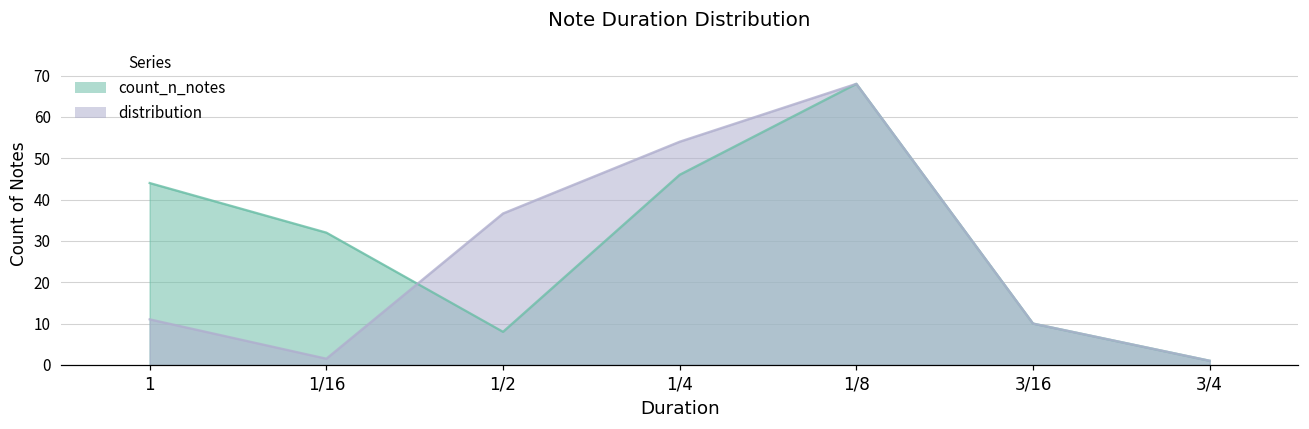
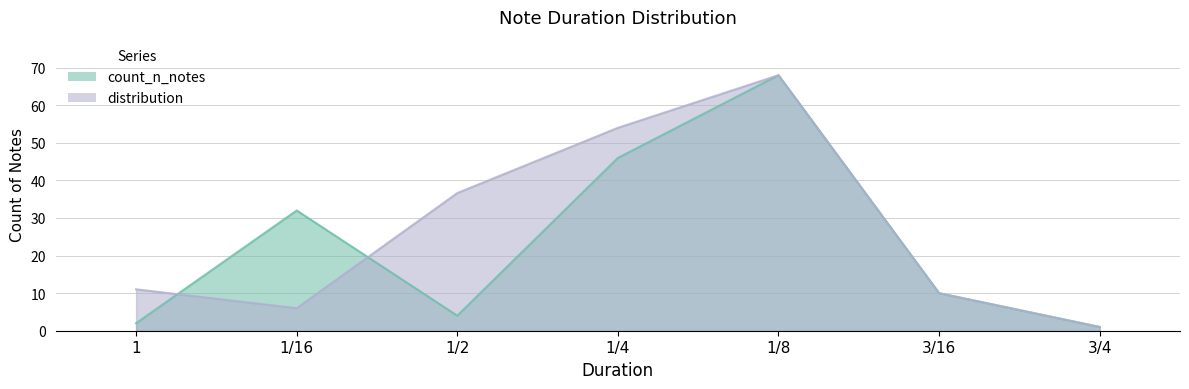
  {
    "count_n_notes": {
-     "1": 44,
+     "1": 2,
      "1/16": 32,
-     "1/2": 8,
+     "1/2": 4,
      "1/4": 46
    },
    "distribution": {
      "1": 11,
-     "1/16": 2,
+     "1/16": 6,
      "1/2": 37,
      "1/4": 54
    }
  }
